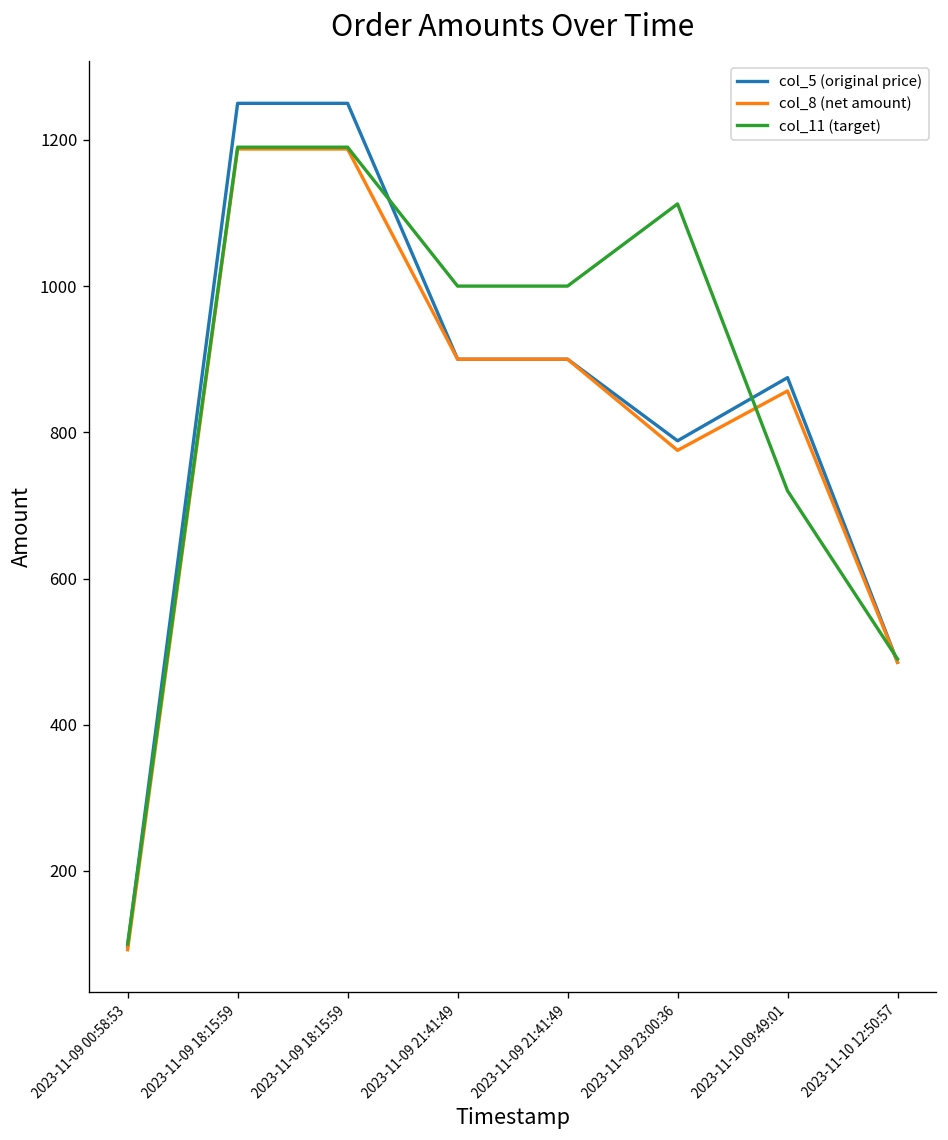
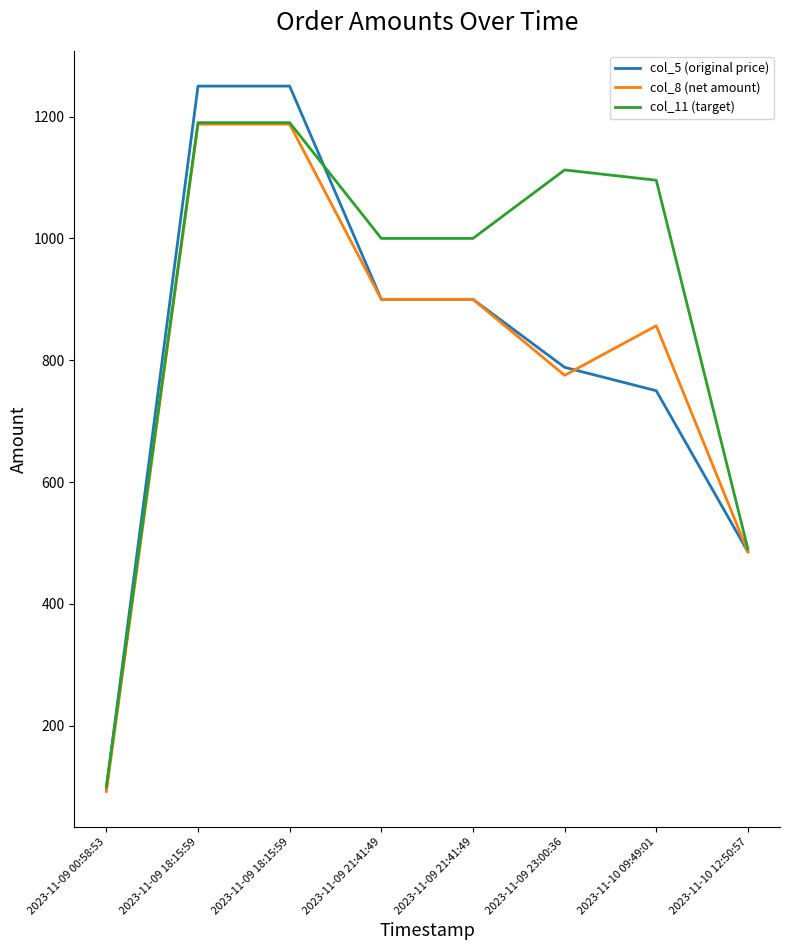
  {
    "col_5 (original price)": {
      "2023-11-09 23:00:36": 790,
-     "2023-11-10 09:49:01": 870
+     "2023-11-10 09:49:01": 750
    },
    "col_8 (net amount)": {
      "2023-11-09 00:58:53": 90,
      "2023-11-09 23:00:36": 780,
      "2023-11-10 09:49:01": 860
    },
    "col_11 (target)": {
      "2023-11-09 23:00:36": 1110,
-     "2023-11-10 09:49:01": 720,
+     "2023-11-10 09:49:01": 1100,
      "2023-11-10 12:50:57": 490
    }
  }
